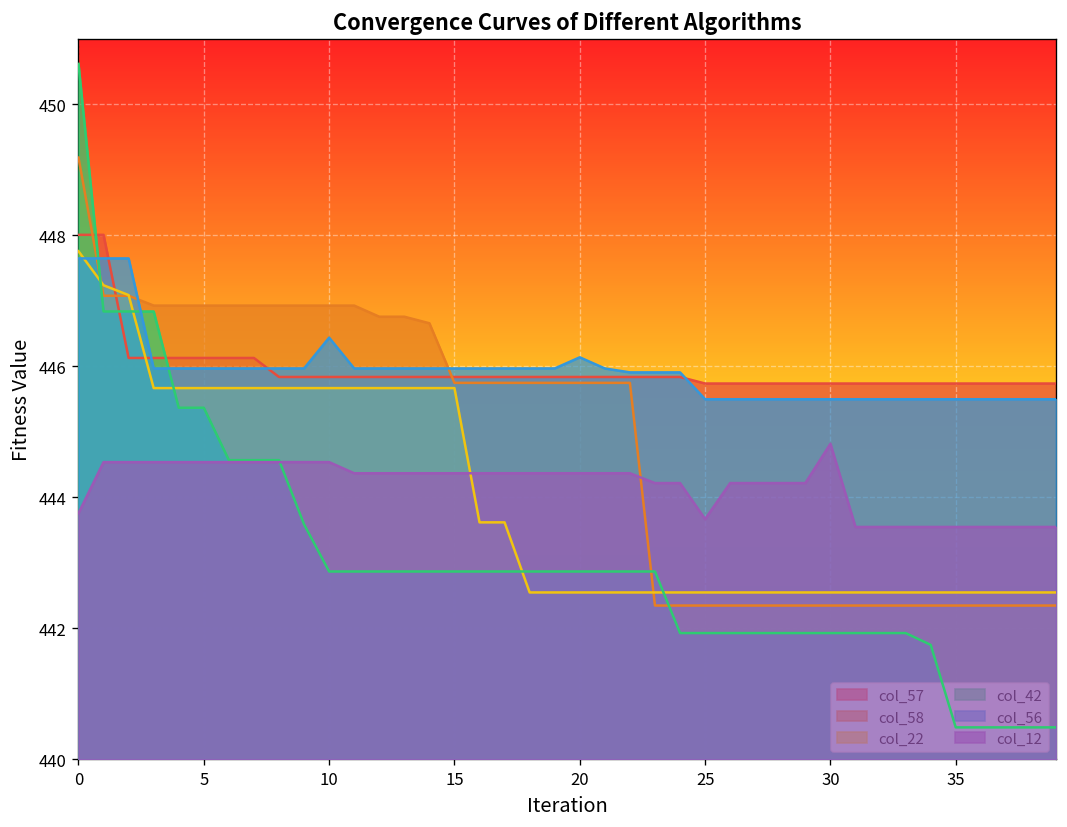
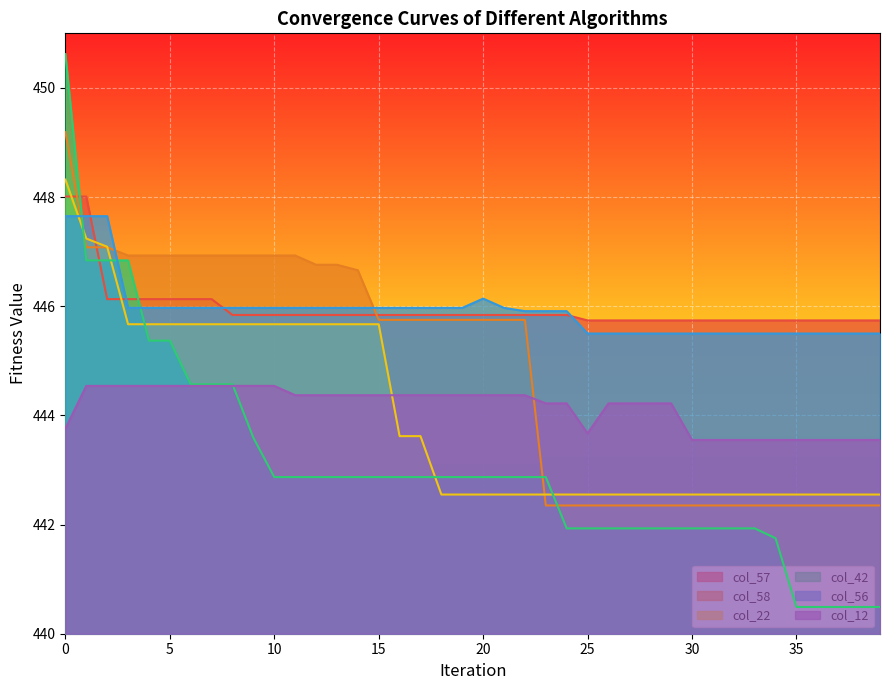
  {
    "col_22": {
-     "0": 447.8,
+     "0": 448.3,
      "5": 445.7,
      "10": 445.7,
      "15": 445.7,
      "20": 442.6,
      "25": 442.6,
      "30": 442.6,
      "35": 442.6
    },
    "col_42": {
      "0": 450.6,
      "5": 445.4,
      "10": 442.9,
      "15": 442.9,
      "20": 442.9,
      "25": 441.9,
      "30": 441.9
    },
    "col_56": {
      "0": 447.7,
      "5": 446.0,
-     "10": 446.4,
+     "10": 446.0,
      "15": 446.0,
      "20": 446.1,
      "25": 445.5,
      "30": 445.5,
      "35": 445.5
    },
    "col_12": {
      "0": 443.8,
      "5": 444.5,
      "10": 444.5,
      "15": 444.4,
      "20": 444.4,
      "25": 443.7,
-     "30": 444.8,
+     "30": 443.6,
      "35": 443.6
    }
  }
